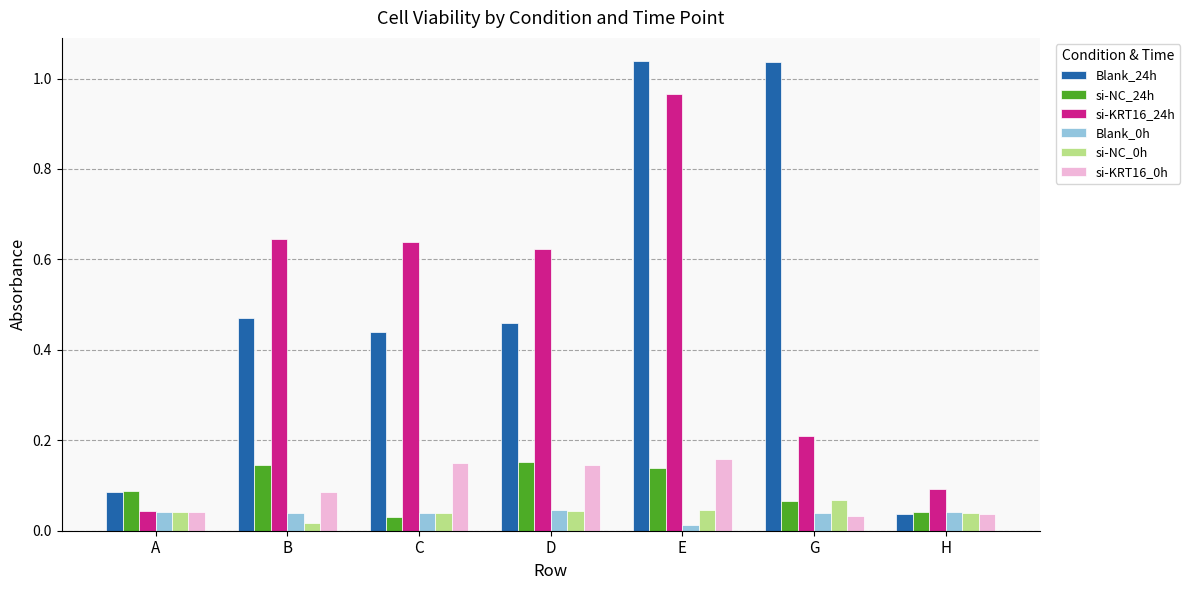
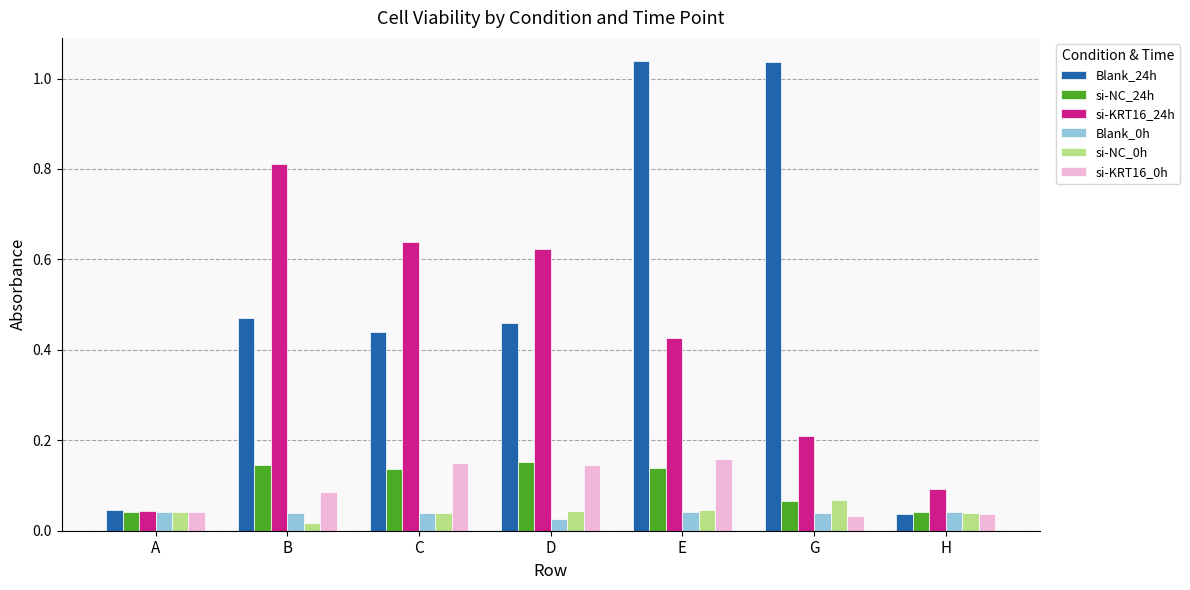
  {
    "Blank_24h": {
-     "A": 0.08,
+     "A": 0.05,
      "B": 0.47,
      "C": 0.44,
      "D": 0.46,
      "E": 1.04,
      "G": 1.04,
      "H": 0.04
    },
    "si-NC_24h": {
-     "A": 0.09,
+     "A": 0.04,
      "B": 0.15,
-     "C": 0.03,
+     "C": 0.14,
      "D": 0.15,
      "E": 0.14,
      "G": 0.07,
      "H": 0.04
    },
    "si-KRT16_24h": {
      "A": 0.04,
-     "B": 0.64,
+     "B": 0.81,
      "C": 0.64,
      "D": 0.62,
-     "E": 0.97,
+     "E": 0.43,
      "G": 0.21,
      "H": 0.09
    },
    "Blank_0h": {
      "A": 0.04,
      "B": 0.04,
      "C": 0.04,
-     "D": 0.05,
-     "E": 0.01,
+     "D": 0.03,
+     "E": 0.04,
      "G": 0.04,
      "H": 0.04
    },
    "si-NC_0h": {
      "A": 0.04,
      "B": 0.02,
      "C": 0.04,
      "D": 0.04,
      "E": 0.05,
      "G": 0.07,
      "H": 0.04
    },
    "si-KRT16_0h": {
      "A": 0.04,
      "B": 0.09,
      "C": 0.15,
      "D": 0.15,
      "E": 0.16,
      "G": 0.03,
      "H": 0.04
    }
  }
